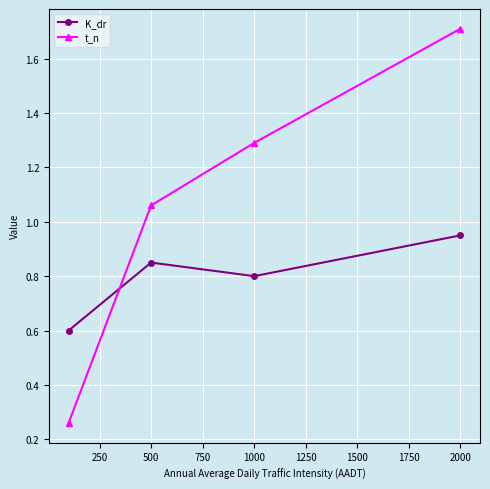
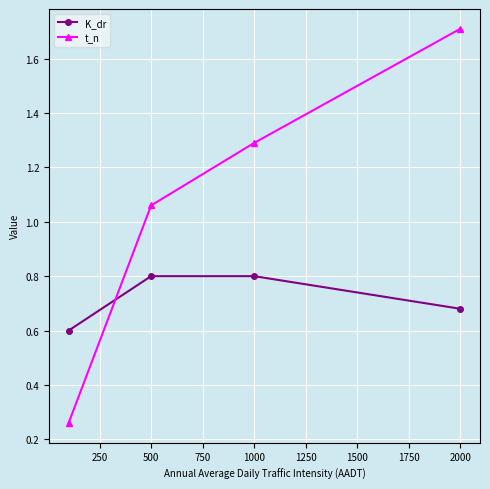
  {
    "K_dr": {
-     "500": 0.85,
+     "500": 0.80,
      "1000": 0.80,
-     "2000": 0.95
+     "2000": 0.68
    },
    "t_n": {
      "500": 1.06,
      "1000": 1.29,
      "2000": 1.71
    }
  }
